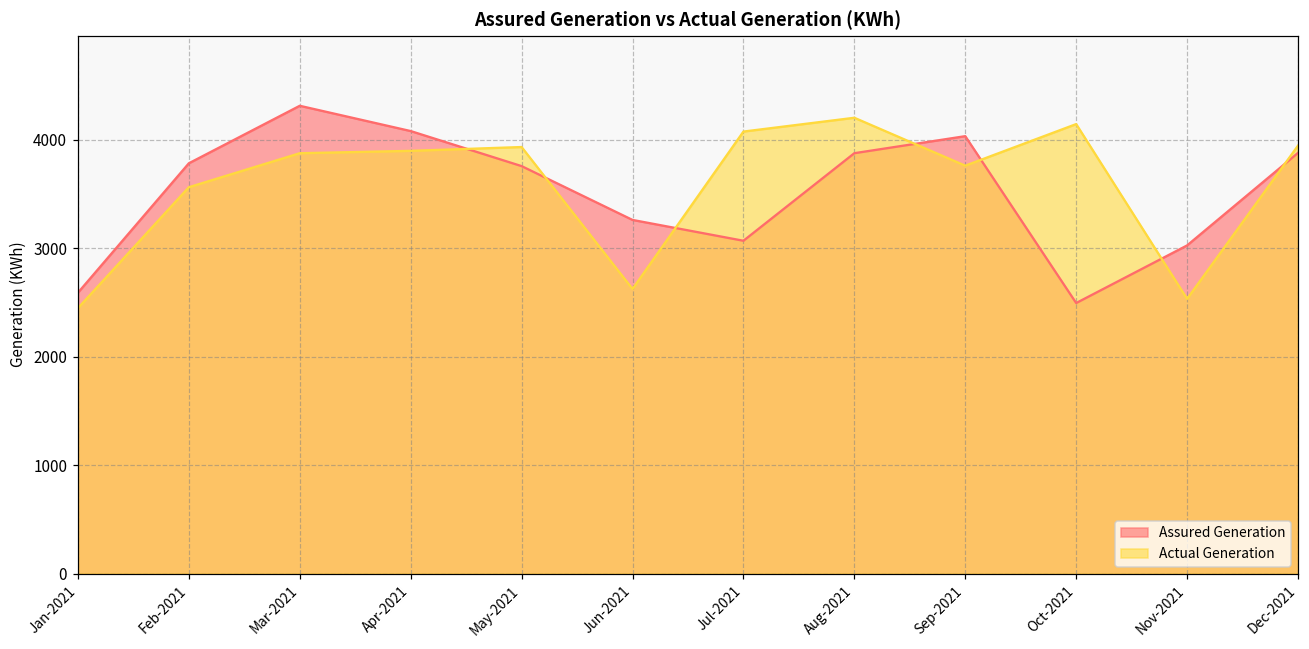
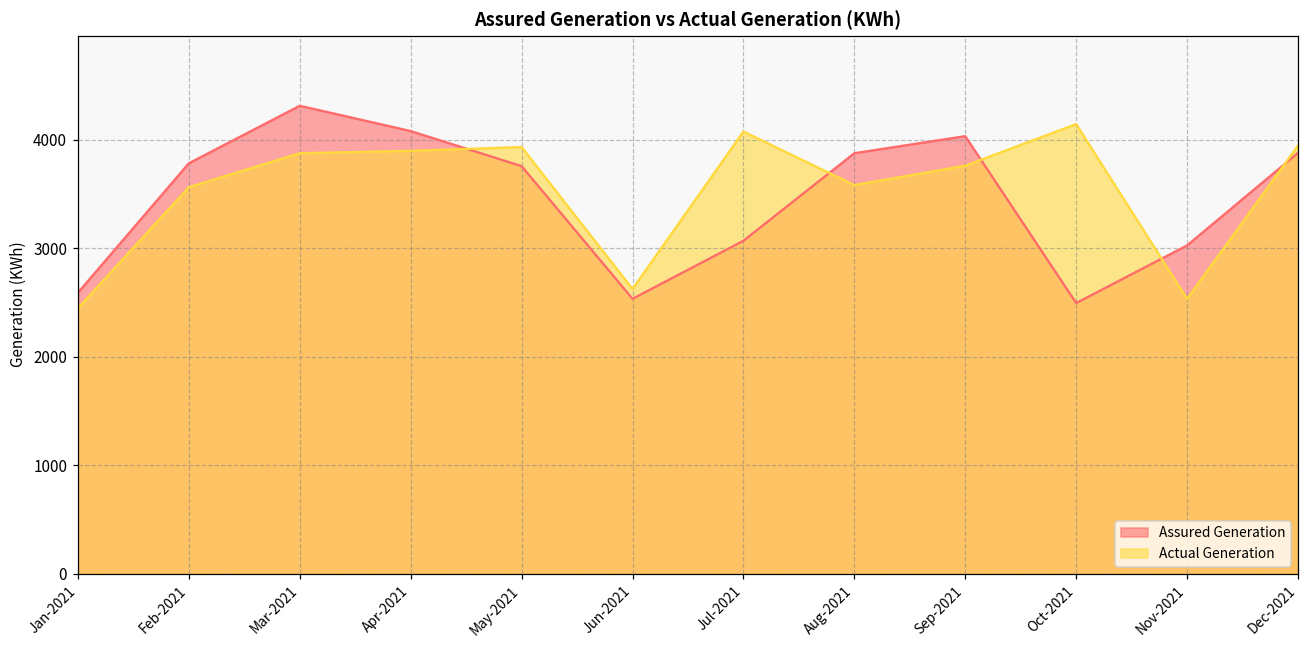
  {
    "Assured Generation": {
      "Jan-2021": 2600,
      "Feb-2021": 3800,
      "Mar-2021": 4300,
      "Apr-2021": 4100,
      "May-2021": 3800,
-     "Jun-2021": 3300,
+     "Jun-2021": 2500,
      "Jul-2021": 3100,
      "Aug-2021": 3900,
      "Sep-2021": 4000,
      "Oct-2021": 2500,
      "Nov-2021": 3000,
      "Dec-2021": 3900
    },
    "Actual Generation": {
      "Jan-2021": 2400,
      "Feb-2021": 3600,
      "Mar-2021": 3900,
      "Apr-2021": 3900,
      "May-2021": 3900,
      "Jun-2021": 2600,
      "Jul-2021": 4100,
-     "Aug-2021": 4200,
+     "Aug-2021": 3600,
      "Sep-2021": 3800,
      "Oct-2021": 4100,
      "Nov-2021": 2500,
      "Dec-2021": 3900
    }
  }
